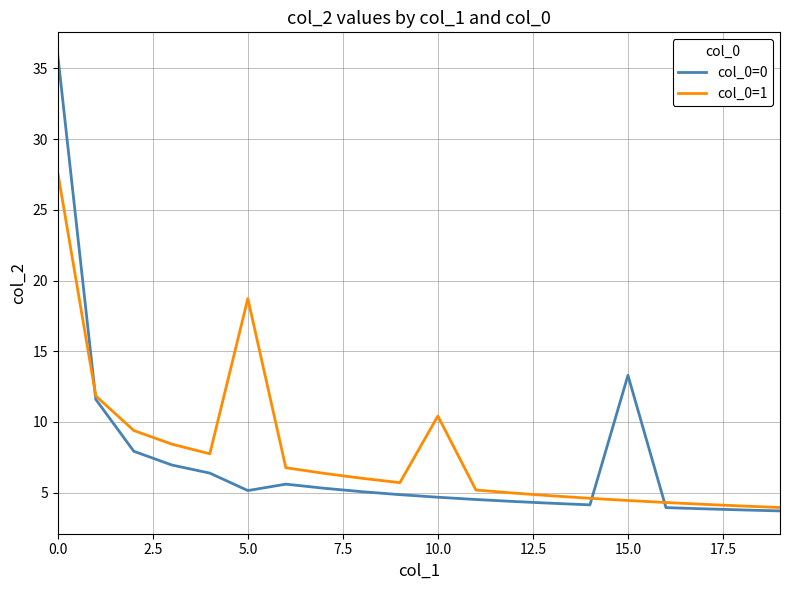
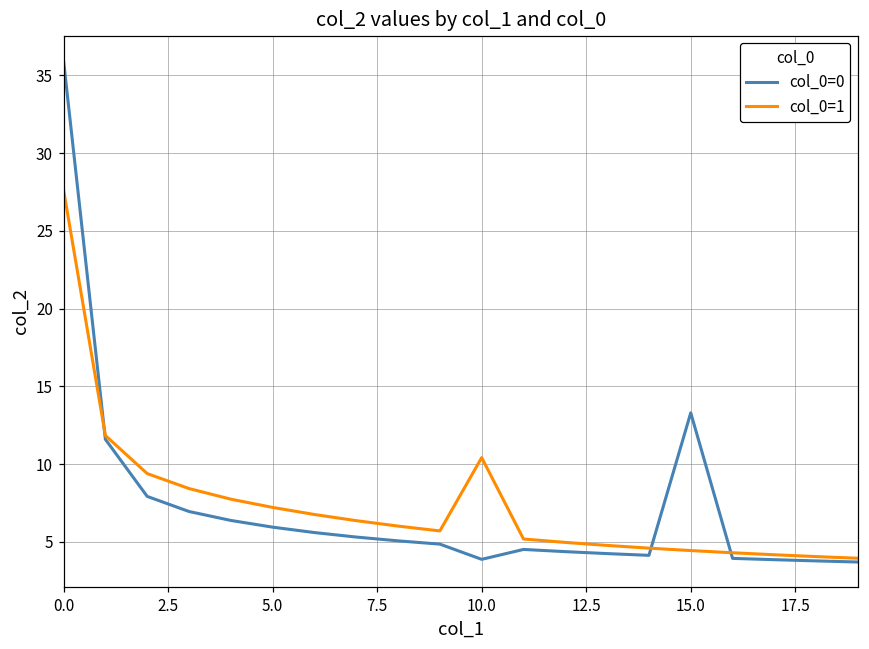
  {
    "col_0=0": {
      "0.0": 35.9,
-     "5.0": 5.2,
-     "10.0": 4.7,
+     "5.0": 6.0,
+     "10.0": 3.9,
      "15.0": 13.3
    },
    "col_0=1": {
      "0.0": 27.6,
-     "5.0": 18.7,
+     "5.0": 7.2,
      "10.0": 10.4,
      "15.0": 4.4
    }
  }
